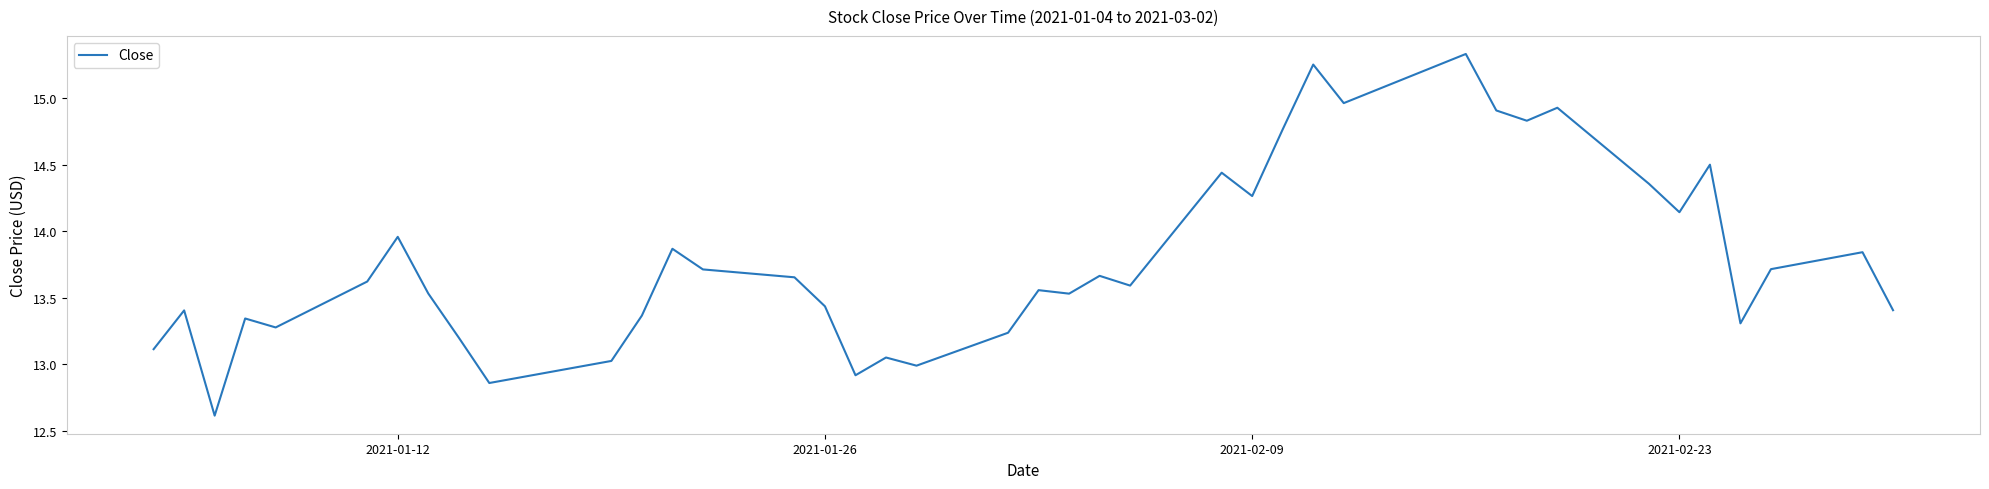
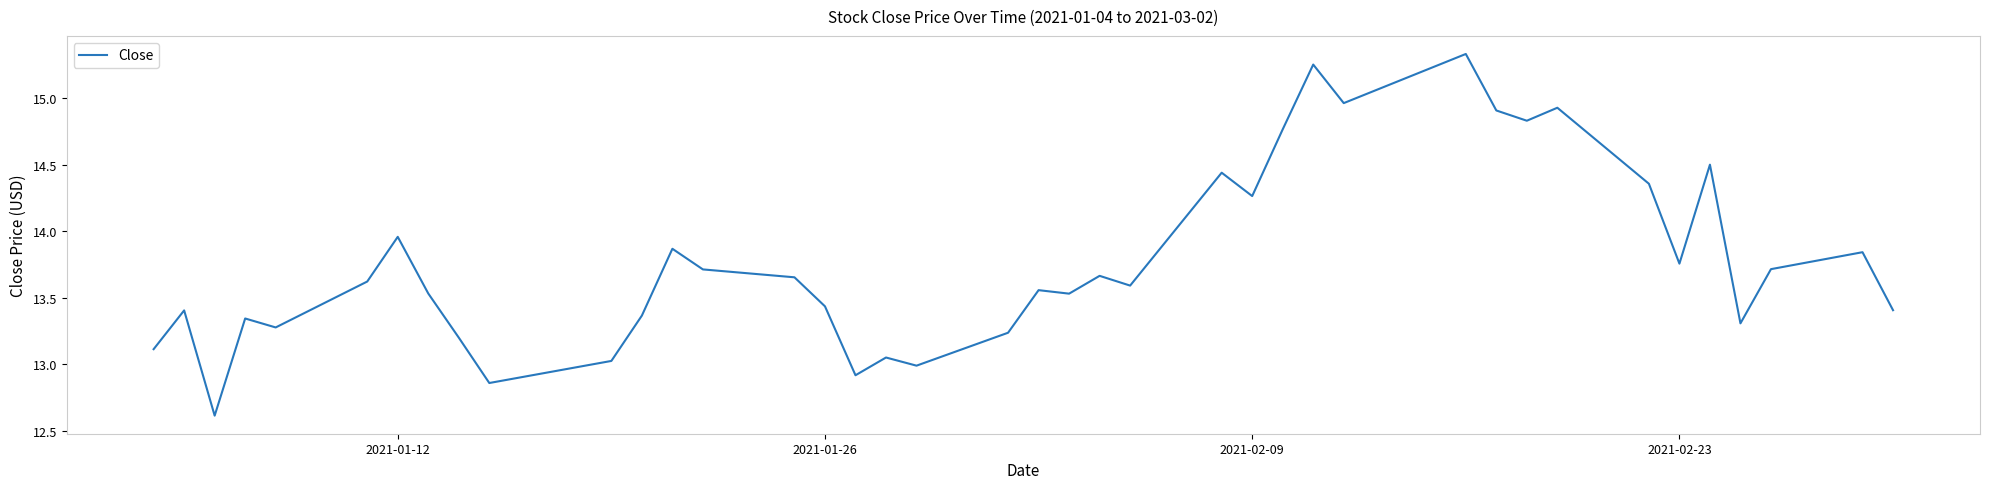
  {
    "2021-01-12": 13.96,
    "2021-01-26": 13.44,
    "2021-02-09": 14.26,
-   "2021-02-23": 14.14
+   "2021-02-23": 13.76
  }
